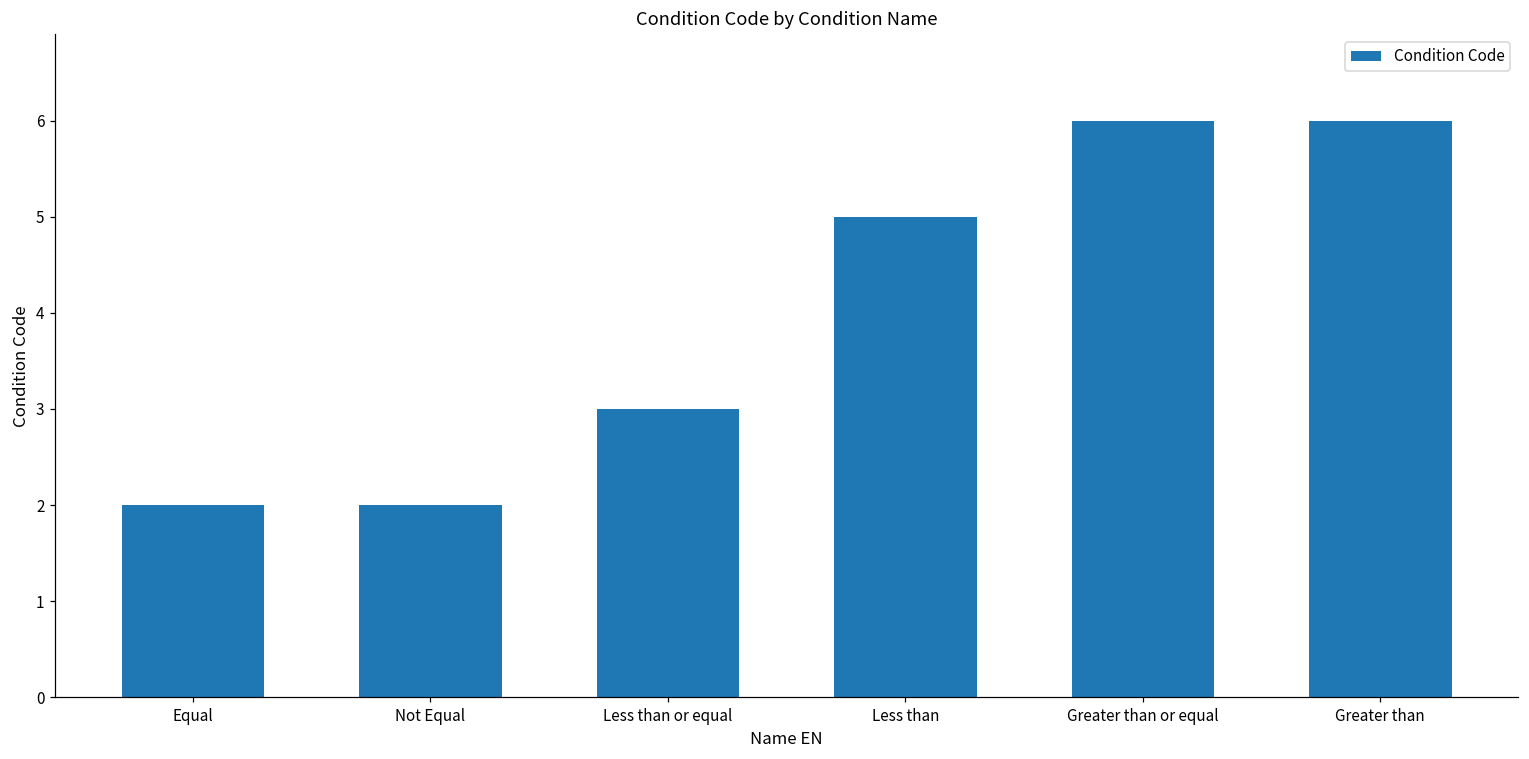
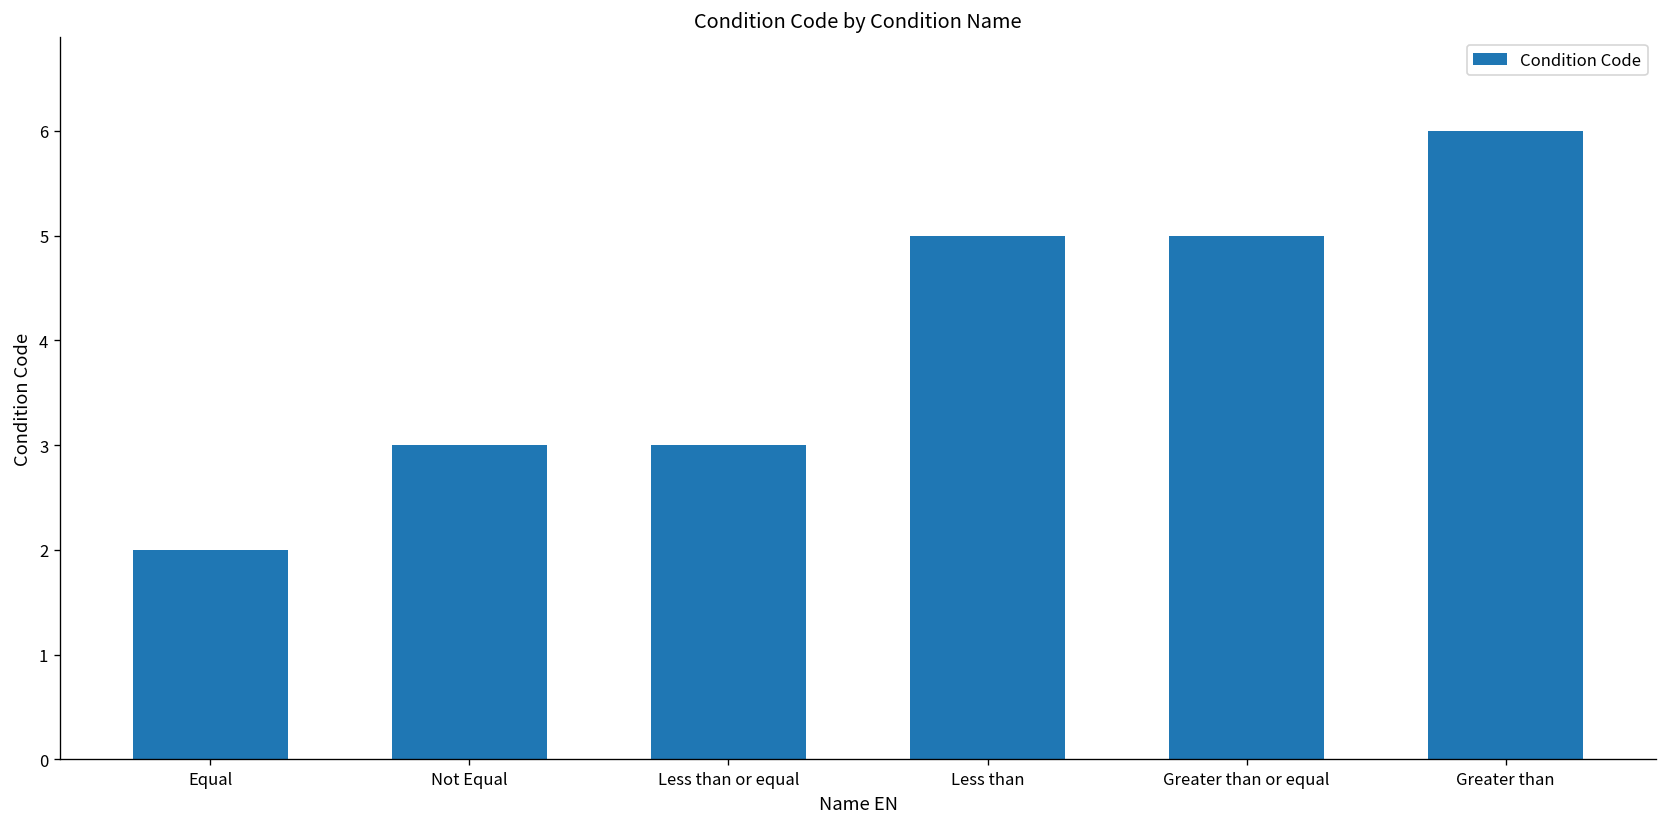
  {
    "Equal": 2,
-   "Not Equal": 2,
+   "Not Equal": 3,
    "Less than or equal": 3,
    "Less than": 5,
-   "Greater than or equal": 6,
+   "Greater than or equal": 5,
    "Greater than": 6
  }
